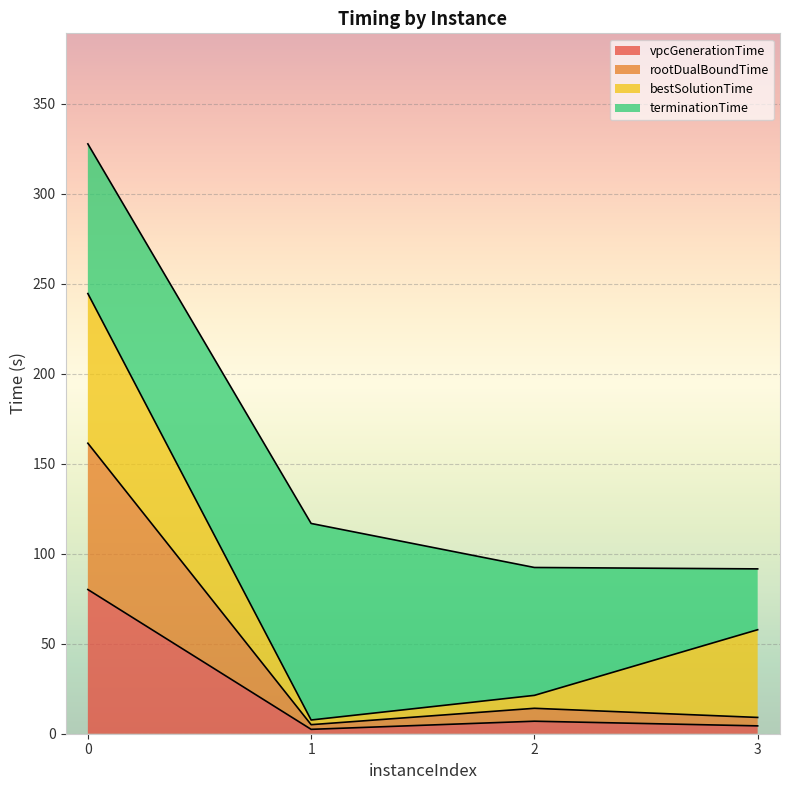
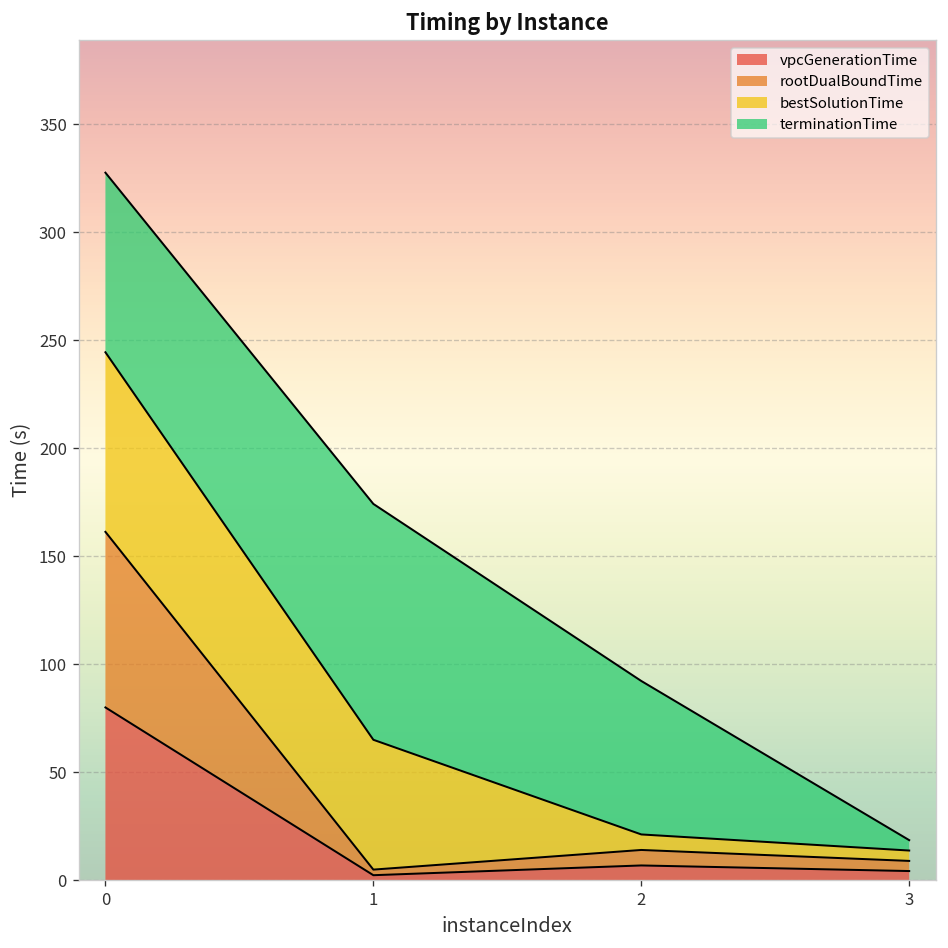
  {
    "bestSolutionTime": {
      "0": 83,
-     "1": 3,
+     "1": 60,
      "2": 7,
-     "3": 49
+     "3": 5
    },
    "terminationTime": {
      "0": 83,
      "1": 109,
      "2": 71,
-     "3": 34
+     "3": 5
    }
  }
